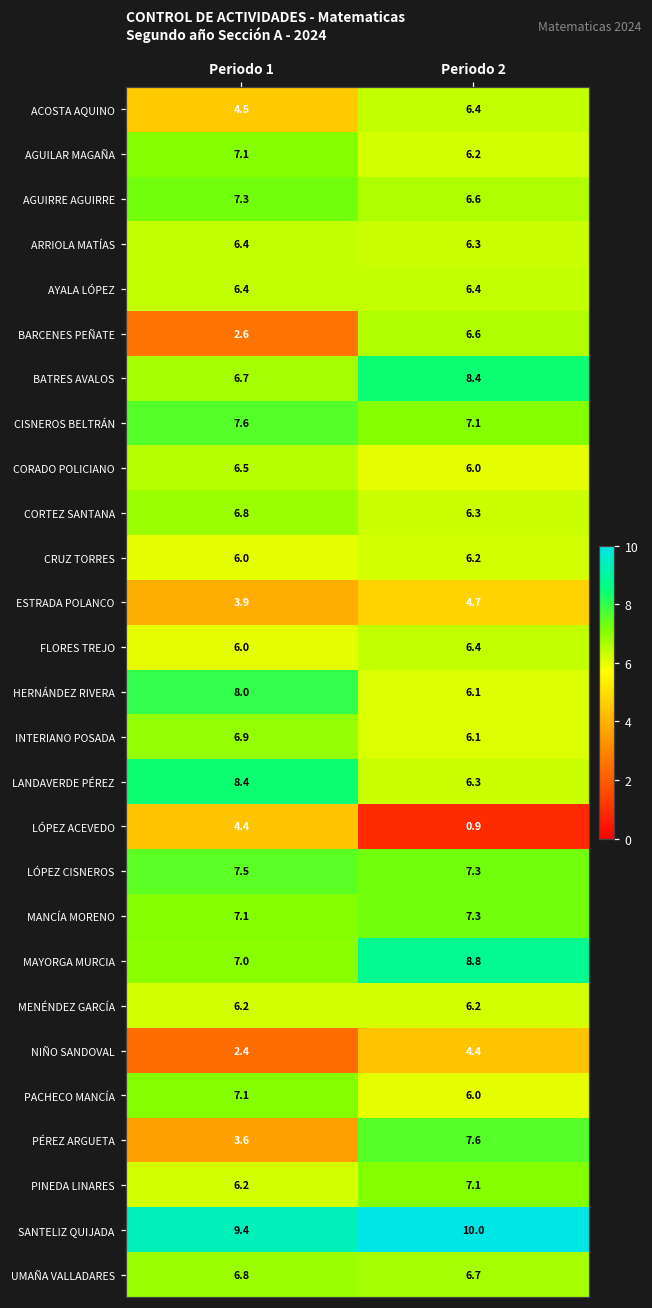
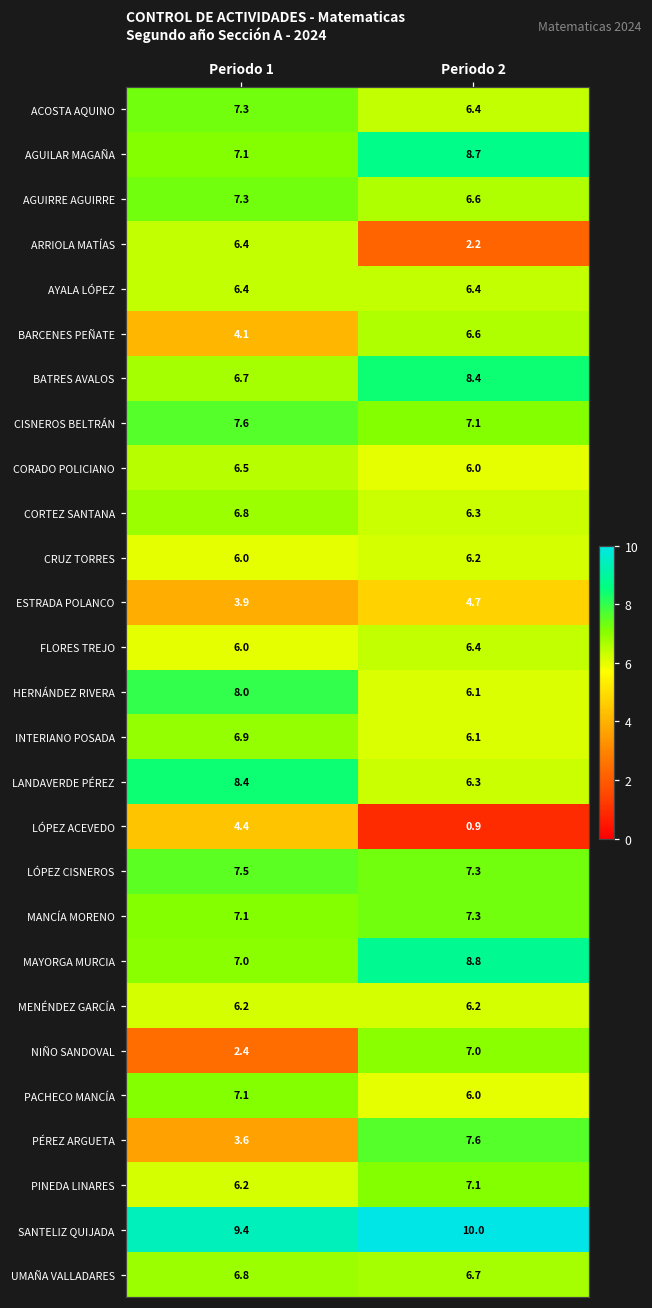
  {
    "ACOSTA AQUINO": {
-     "Periodo 1": 4.5,
+     "Periodo 1": 7.3,
      "Periodo 2": 6.4
    },
    "AGUILAR MAGAÑA": {
      "Periodo 1": 7.1,
-     "Periodo 2": 6.2
+     "Periodo 2": 8.7
    },
    "AGUIRRE AGUIRRE": {
      "Periodo 1": 7.3,
      "Periodo 2": 6.6
    },
    "ARRIOLA MATÍAS": {
      "Periodo 1": 6.4,
-     "Periodo 2": 6.3
+     "Periodo 2": 2.2
    },
    "AYALA LÓPEZ": {
      "Periodo 1": 6.4,
      "Periodo 2": 6.4
    },
    "BARCENES PEÑATE": {
-     "Periodo 1": 2.6,
+     "Periodo 1": 4.1,
      "Periodo 2": 6.6
    },
    "BATRES AVALOS": {
      "Periodo 1": 6.7,
      "Periodo 2": 8.4
    },
    "CISNEROS BELTRÁN": {
      "Periodo 1": 7.6,
      "Periodo 2": 7.1
    },
    "CORADO POLICIANO": {
      "Periodo 1": 6.5,
      "Periodo 2": 6.0
    },
    "CORTEZ SANTANA": {
      "Periodo 1": 6.8,
      "Periodo 2": 6.3
    },
    "CRUZ TORRES": {
      "Periodo 1": 6.0,
      "Periodo 2": 6.2
    },
    "ESTRADA POLANCO": {
      "Periodo 1": 3.9,
      "Periodo 2": 4.7
    },
    "FLORES TREJO": {
      "Periodo 1": 6.0,
      "Periodo 2": 6.4
    },
    "HERNÁNDEZ RIVERA": {
      "Periodo 1": 8.0,
      "Periodo 2": 6.1
    },
    "INTERIANO POSADA": {
      "Periodo 1": 6.9,
      "Periodo 2": 6.1
    },
    "LANDAVERDE PÉREZ": {
      "Periodo 1": 8.4,
      "Periodo 2": 6.3
    },
    "LÓPEZ ACEVEDO": {
      "Periodo 1": 4.4,
      "Periodo 2": 0.9
    },
    "LÓPEZ CISNEROS": {
      "Periodo 1": 7.5,
      "Periodo 2": 7.3
    },
    "MANCÍA MORENO": {
      "Periodo 1": 7.1,
      "Periodo 2": 7.3
    },
    "MAYORGA MURCIA": {
      "Periodo 1": 7.0,
      "Periodo 2": 8.8
    },
    "MENÉNDEZ GARCÍA": {
      "Periodo 1": 6.2,
      "Periodo 2": 6.2
    },
    "NIÑO SANDOVAL": {
      "Periodo 1": 2.4,
-     "Periodo 2": 4.4
+     "Periodo 2": 7.0
    },
    "PACHECO MANCÍA": {
      "Periodo 1": 7.1,
      "Periodo 2": 6.0
    },
    "PÉREZ ARGUETA": {
      "Periodo 1": 3.6,
      "Periodo 2": 7.6
    },
    "PINEDA LINARES": {
      "Periodo 1": 6.2,
      "Periodo 2": 7.1
    },
    "SANTELIZ QUIJADA": {
      "Periodo 1": 9.4,
      "Periodo 2": 10.0
    },
    "UMAÑA VALLADARES": {
      "Periodo 1": 6.8,
      "Periodo 2": 6.7
    }
  }
